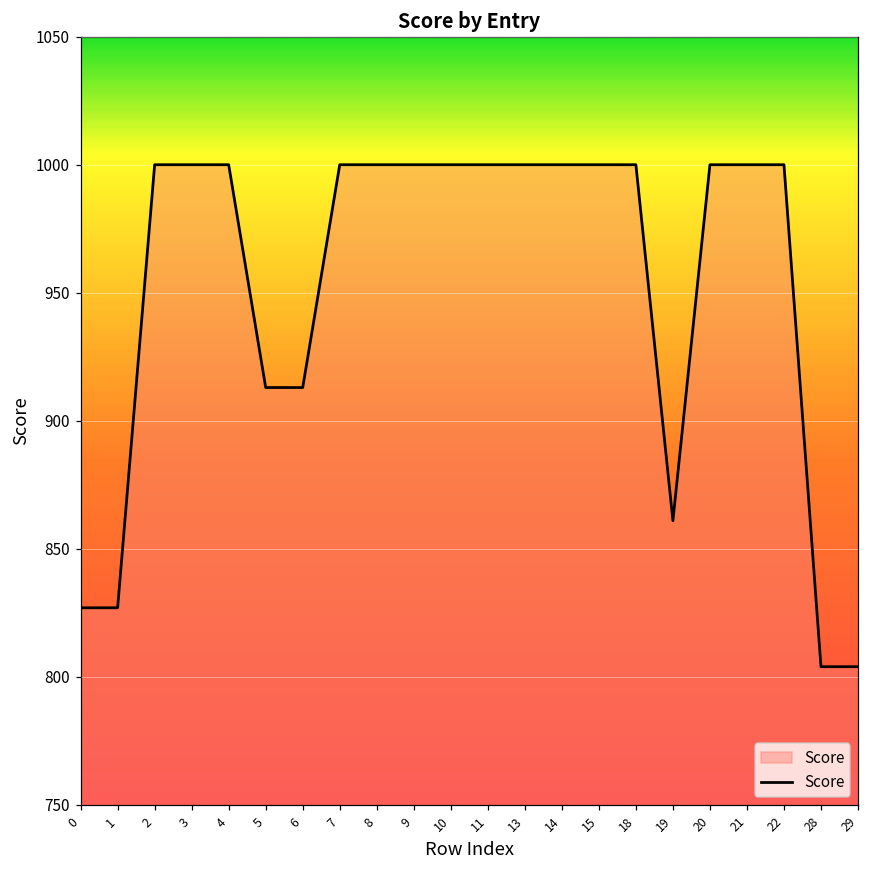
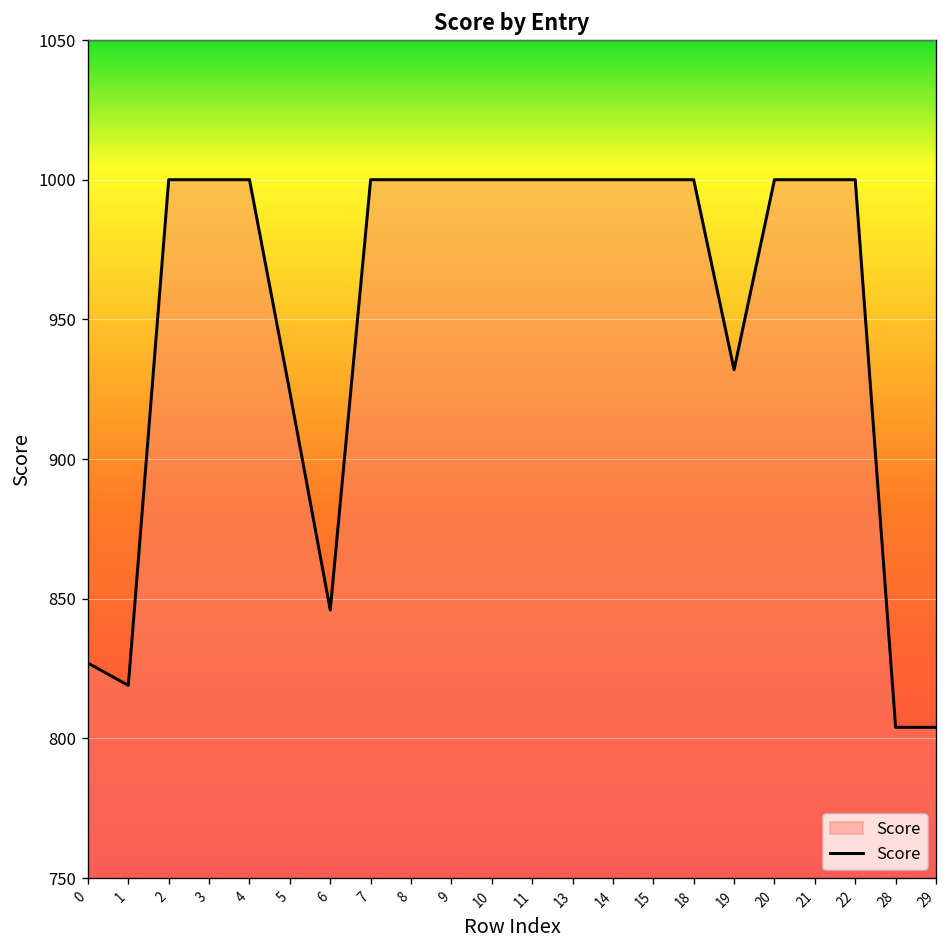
  {
    "0": 827,
-   "1": 827,
+   "1": 819,
    "2": 1000,
    "3": 1000,
    "4": 1000,
-   "5": 913,
-   "6": 913,
+   "5": 924,
+   "6": 846,
    "7": 1000,
    "8": 1000,
    "9": 1000,
    "10": 1000,
    "11": 1000,
    "13": 1000,
    "14": 1000,
    "15": 1000,
    "18": 1000,
-   "19": 861,
+   "19": 932,
    "20": 1000,
    "21": 1000,
    "22": 1000,
    "28": 804,
    "29": 804
  }
